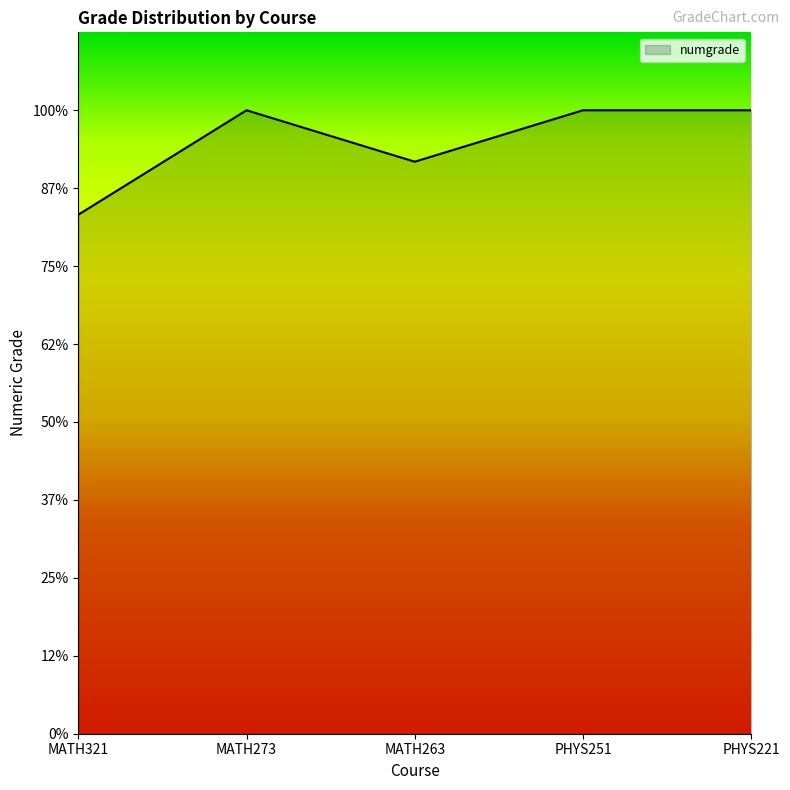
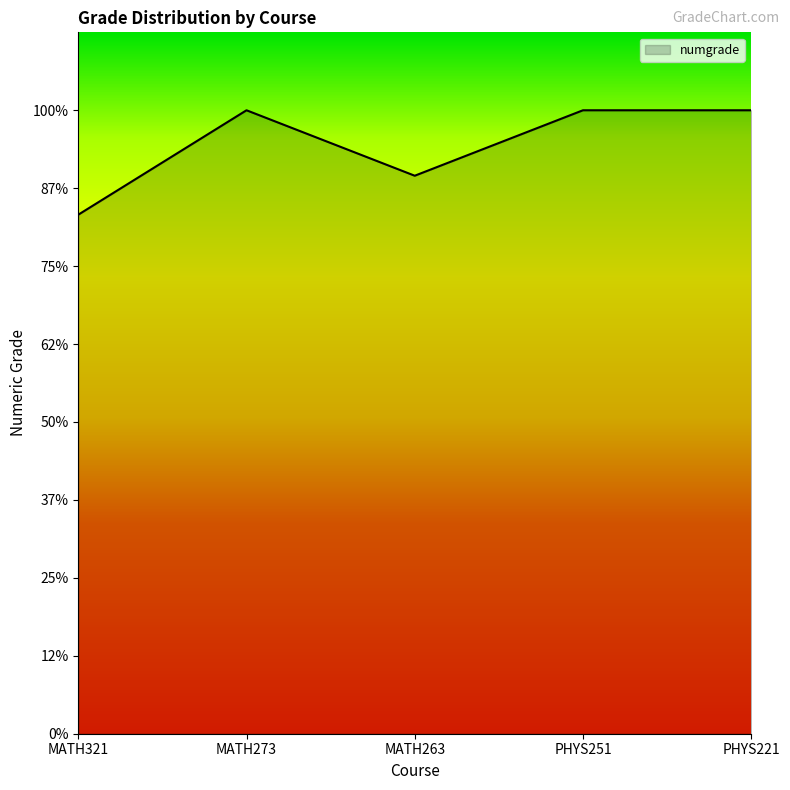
  {
    "MATH321": "83%",
    "MATH273": "100%",
-   "MATH263": "92%",
+   "MATH263": "90%",
    "PHYS251": "100%",
    "PHYS221": "100%"
  }
